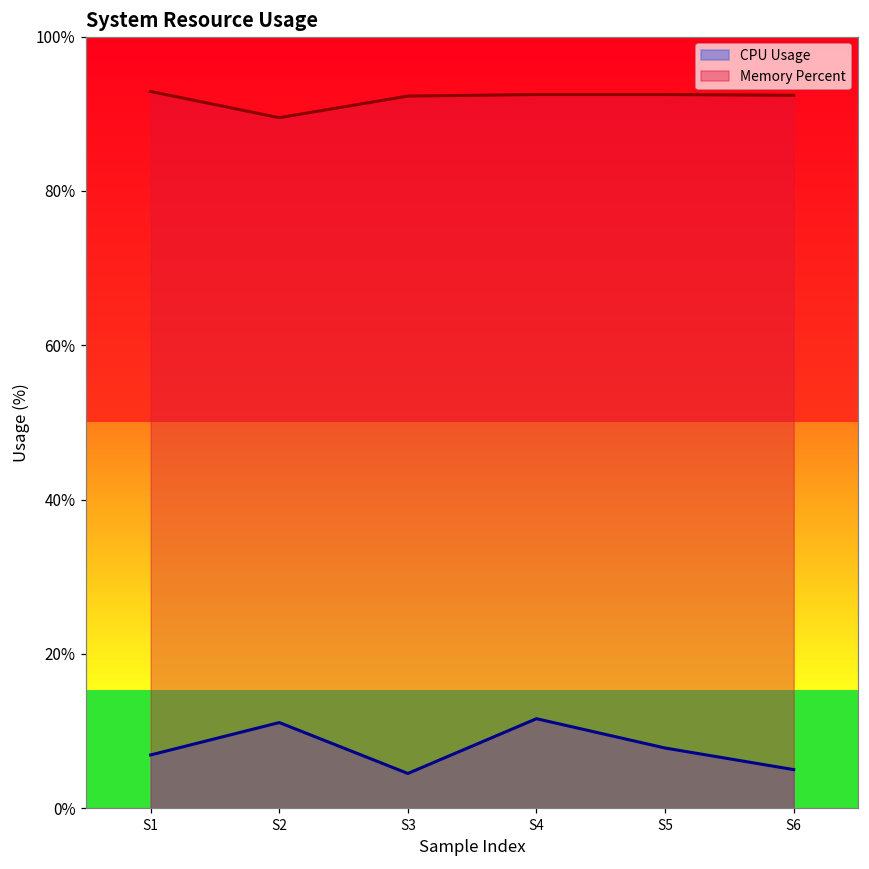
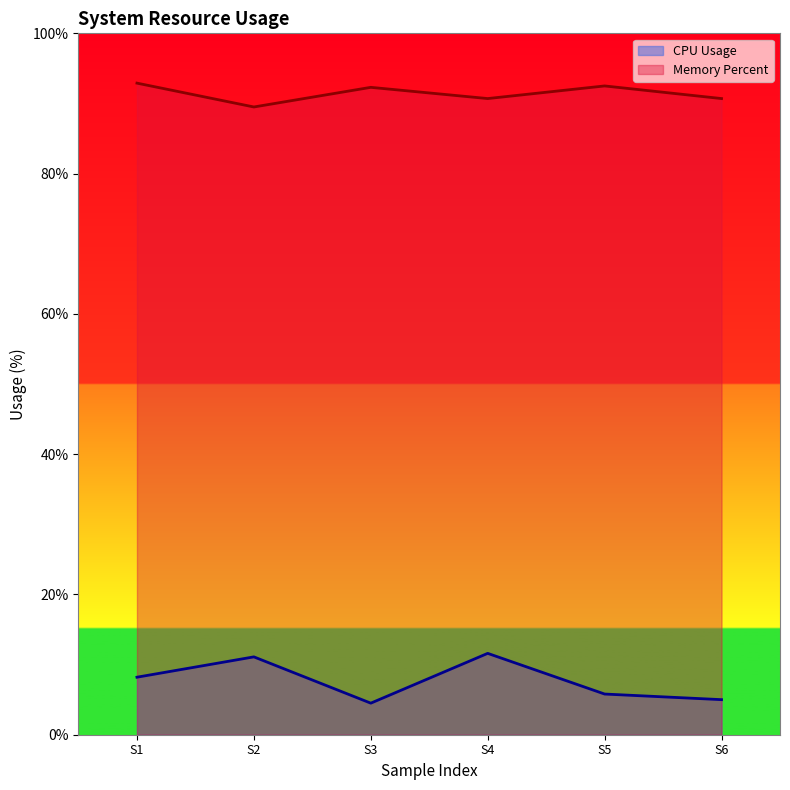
  {
    "CPU Usage": {
-     "S1": "7%",
+     "S1": "8%",
      "S2": "11%",
      "S3": "5%",
      "S4": "12%",
-     "S5": "8%",
+     "S5": "6%",
      "S6": "5%"
    },
    "Memory Percent": {
      "S1": "93%",
      "S2": "90%",
      "S3": "92%",
-     "S4": "93%",
+     "S4": "91%",
      "S5": "93%",
-     "S6": "92%"
+     "S6": "91%"
    }
  }
